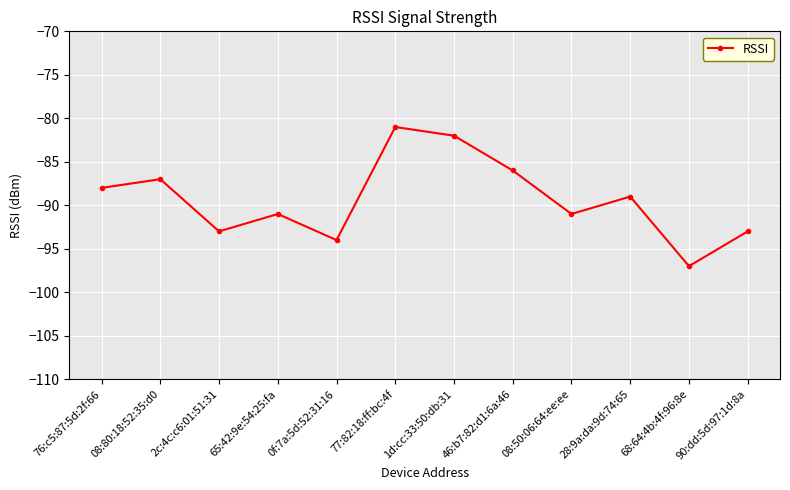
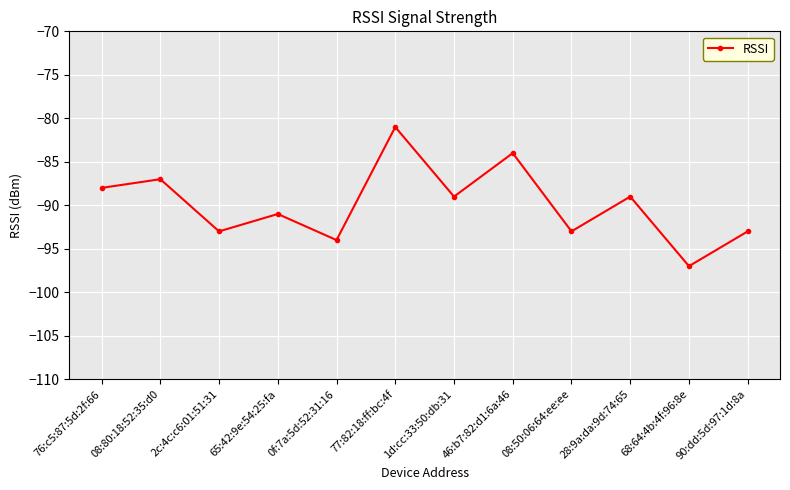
  {
    "76:c5:87:5d:2f:66": -88,
    "08:80:18:52:35:d0": -87,
    "2c:4c:c6:01:51:31": -93,
    "65:42:9e:54:25:fa": -91,
    "0f:7a:5d:52:31:16": -94,
    "77:82:18:ff:bc:4f": -81,
-   "1d:cc:33:50:db:31": -82,
-   "46:b7:82:d1:6a:46": -86,
-   "08:50:06:64:ee:ee": -91,
+   "1d:cc:33:50:db:31": -89,
+   "46:b7:82:d1:6a:46": -84,
+   "08:50:06:64:ee:ee": -93,
    "28:9a:da:9d:74:65": -89,
    "68:64:4b:4f:96:8e": -97,
    "90:dd:5d:97:1d:8a": -93
  }
